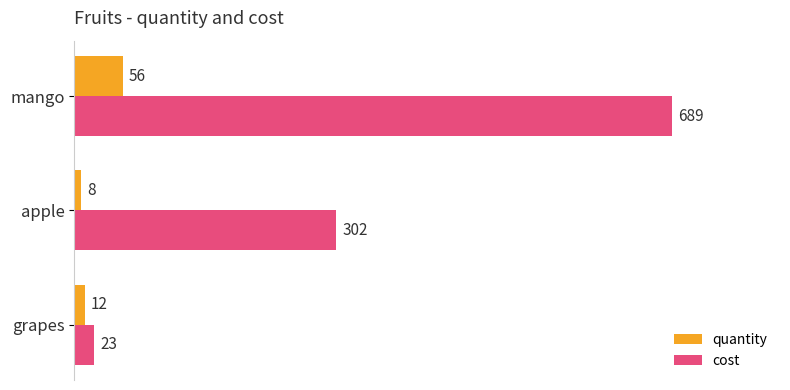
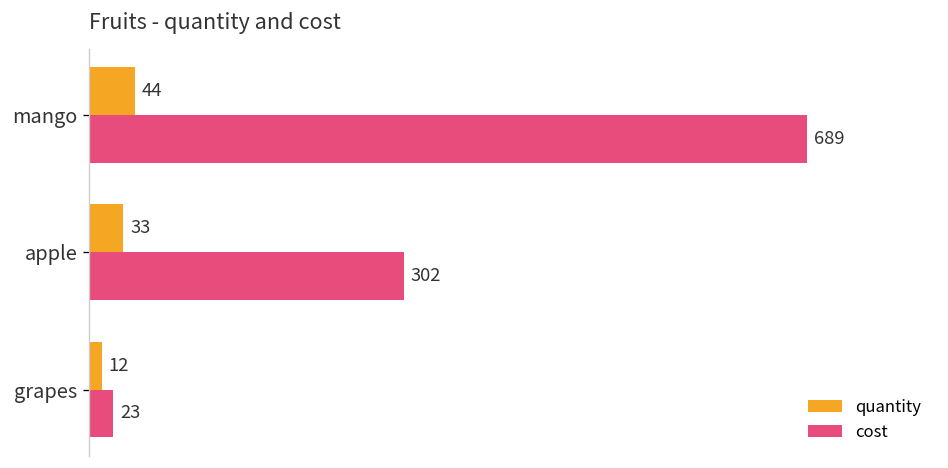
  {
    "quantity": {
-     "mango": 56,
-     "apple": 8,
+     "mango": 44,
+     "apple": 33,
      "grapes": 12
    },
    "cost": {
      "mango": 689,
      "apple": 302,
      "grapes": 23
    }
  }
